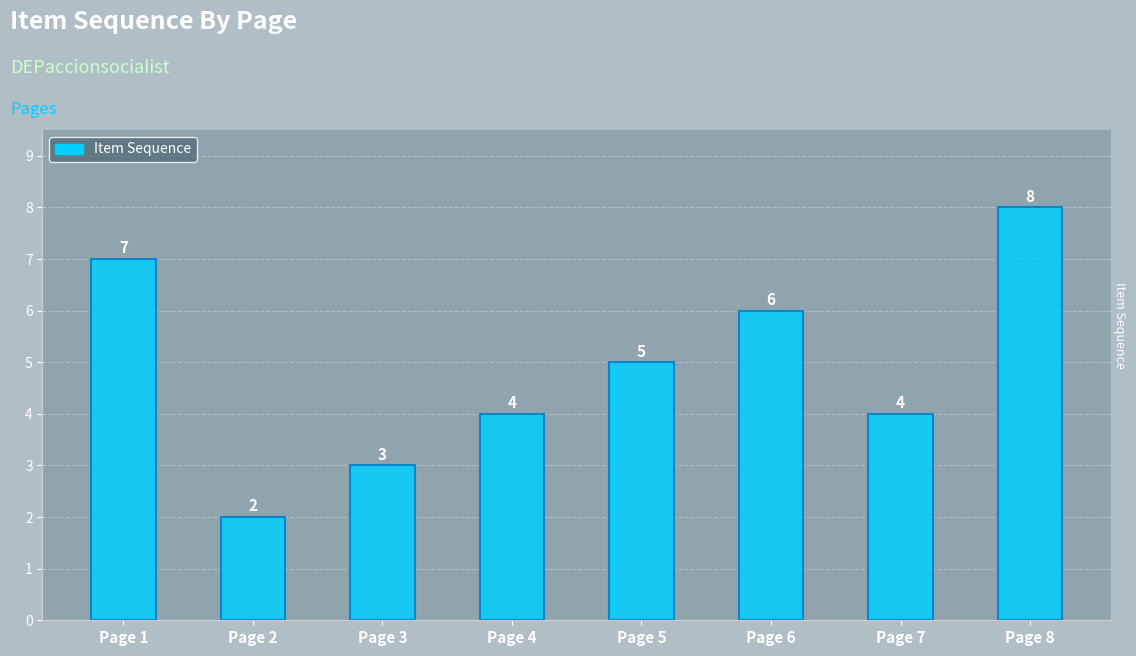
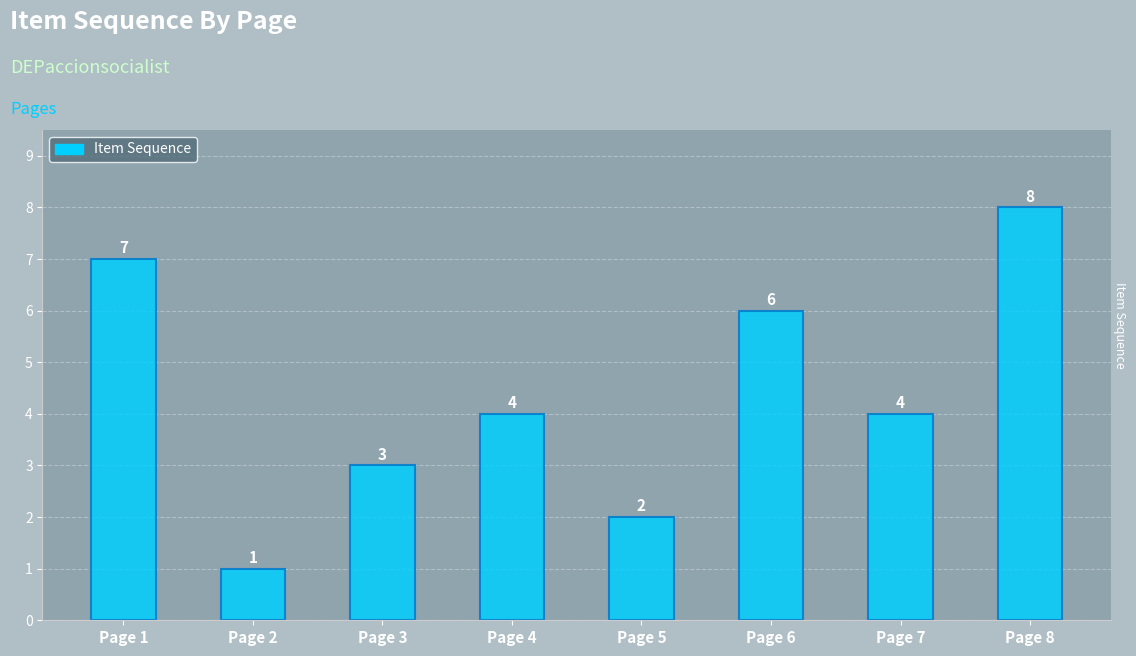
  {
    "Page 1": 7,
-   "Page 2": 2,
+   "Page 2": 1,
    "Page 3": 3,
    "Page 4": 4,
-   "Page 5": 5,
+   "Page 5": 2,
    "Page 6": 6,
    "Page 7": 4,
    "Page 8": 8
  }
